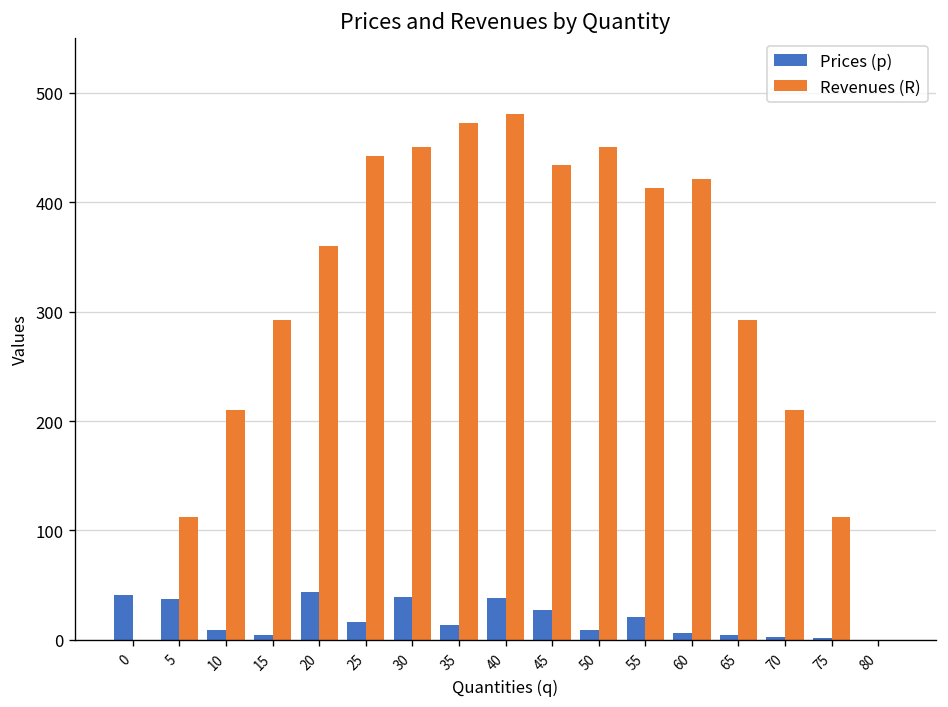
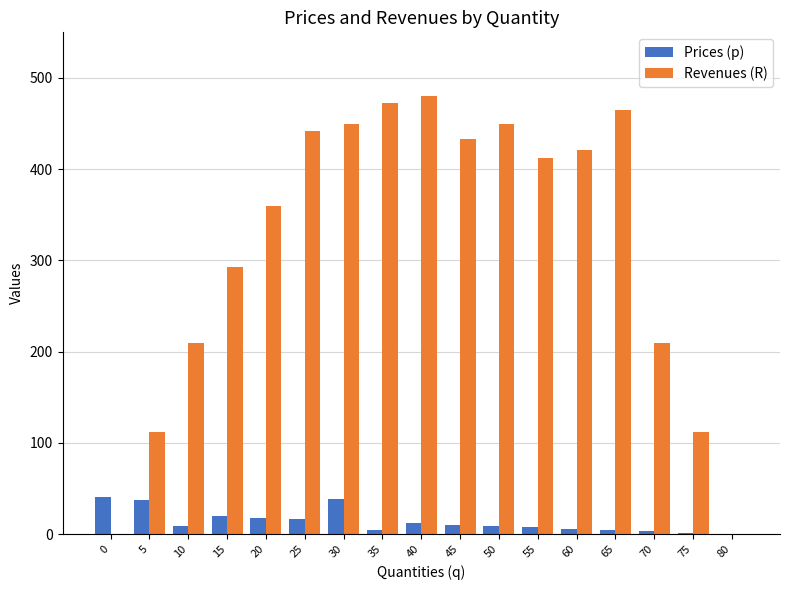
  {
    "Prices (p)": {
      "0": 40,
      "5": 40,
      "10": 10,
-     "15": 0,
-     "20": 40,
+     "15": 20,
+     "20": 20,
      "25": 20,
      "30": 40,
-     "35": 10,
-     "40": 40,
-     "45": 30,
+     "35": 0,
+     "40": 10,
+     "45": 10,
      "50": 10,
-     "55": 20,
+     "55": 10,
      "60": 10,
      "65": 0,
      "70": 0,
      "80": 0
    },
    "Revenues (R)": {
      "0": 0,
      "5": 110,
      "10": 210,
      "15": 290,
      "20": 360,
      "25": 440,
      "30": 450,
      "35": 470,
      "40": 480,
      "45": 430,
      "50": 450,
      "55": 410,
      "60": 420,
-     "65": 290,
+     "65": 460,
      "70": 210,
      "75": 110,
      "80": 0
    }
  }
